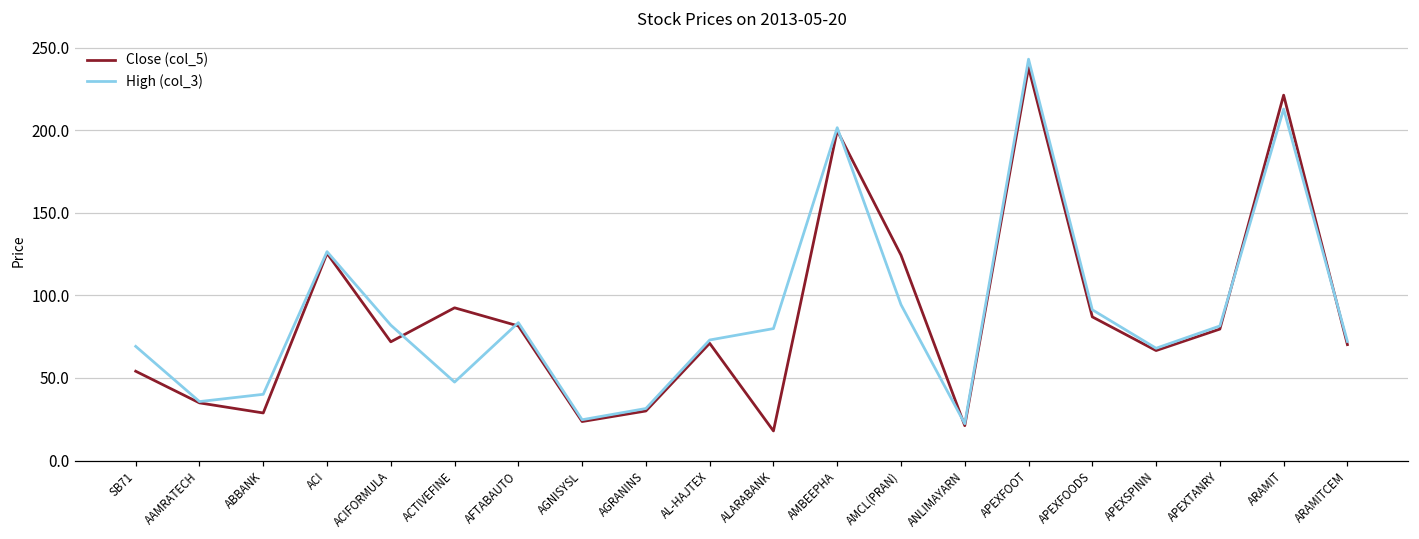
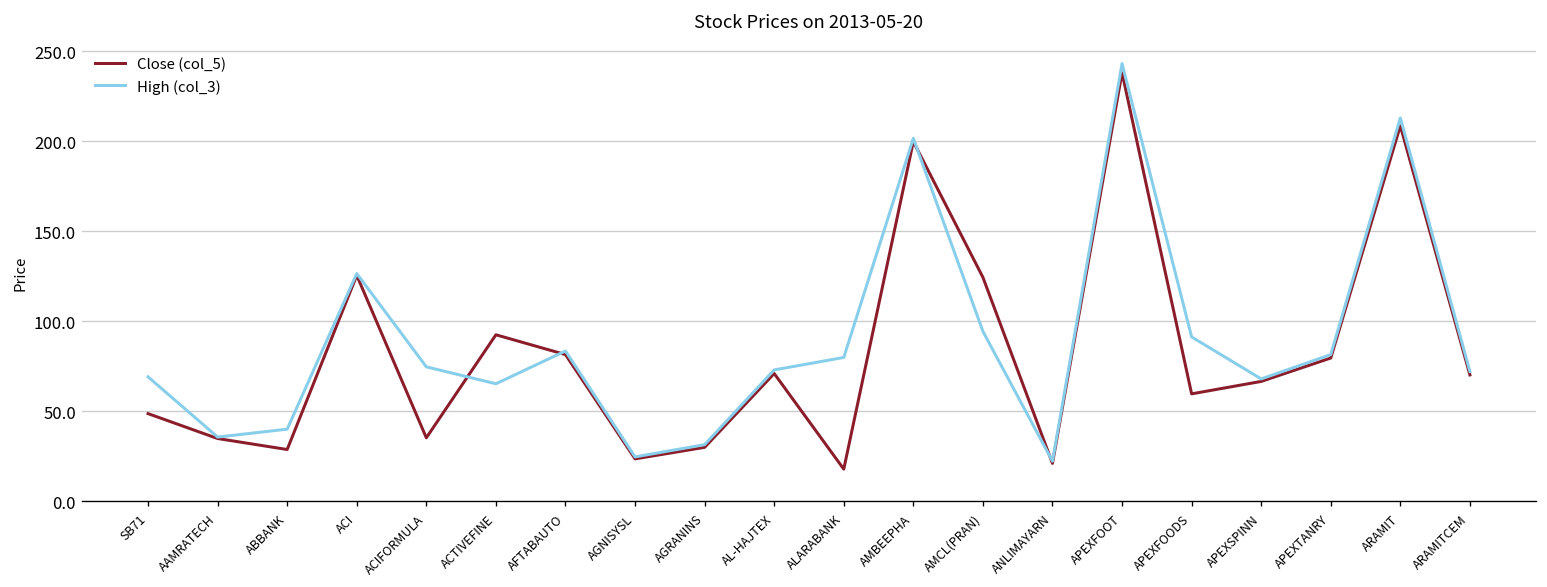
  {
    "Close (col_5)": {
-     "SB71": 54,
+     "SB71": 49,
      "ABBANK": 29,
-     "ACIFORMULA": 72,
+     "ACIFORMULA": 35,
      "ACTIVEFINE": 93,
      "AFTABAUTO": 82,
      "AL-HAJTEX": 71,
      "ALARABANK": 18,
      "AMBEEPHA": 200,
      "AMCL(PRAN)": 124,
      "APEXFOOT": 238,
-     "APEXFOODS": 87,
+     "APEXFOODS": 60,
      "APEXTANRY": 80,
-     "ARAMIT": 221,
+     "ARAMIT": 209,
      "ARAMITCEM": 70
    },
    "High (col_3)": {
      "SB71": 69,
      "ABBANK": 40,
-     "ACIFORMULA": 82,
-     "ACTIVEFINE": 48,
+     "ACIFORMULA": 75,
+     "ACTIVEFINE": 65,
      "AFTABAUTO": 84,
      "AL-HAJTEX": 73,
      "ALARABANK": 80,
      "AMBEEPHA": 202,
      "AMCL(PRAN)": 94,
      "APEXFOOT": 243,
      "APEXFOODS": 91,
      "APEXTANRY": 82,
      "ARAMIT": 213,
      "ARAMITCEM": 72
    }
  }
